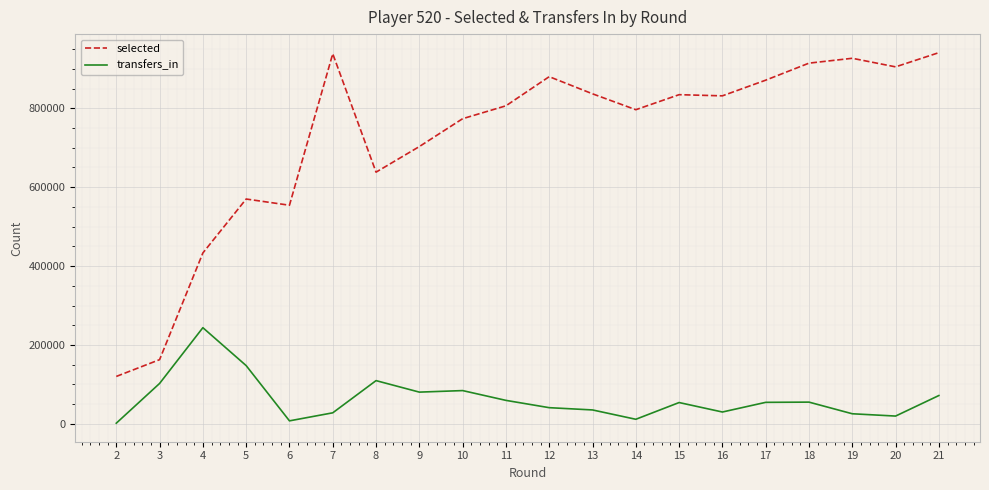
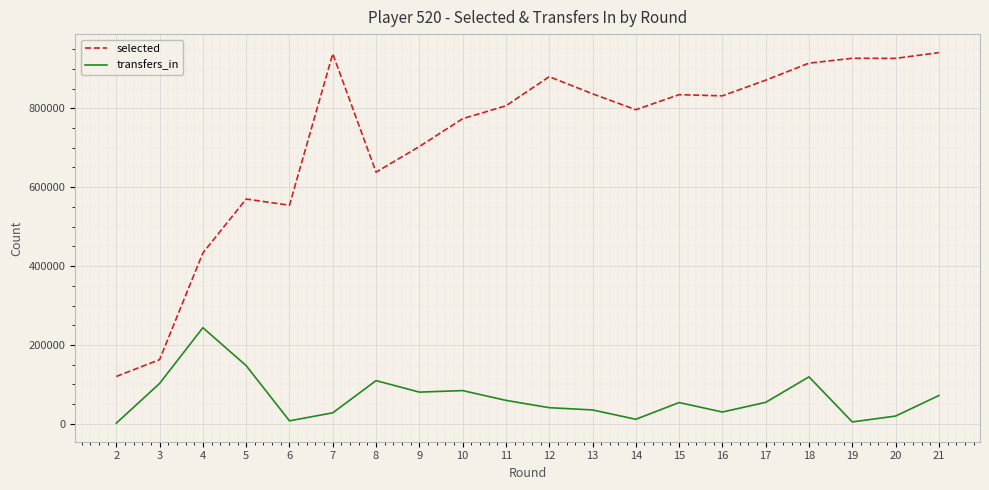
  {
    "selected": {
      "2": 120000,
      "3": 160000,
      "4": 430000,
      "5": 570000,
      "6": 550000,
      "7": 940000,
      "8": 640000,
      "9": 700000,
      "10": 770000,
      "11": 810000,
      "12": 880000,
      "13": 840000,
      "14": 800000,
      "15": 830000,
      "16": 830000,
      "17": 870000,
      "18": 910000,
      "19": 930000,
-     "20": 900000,
+     "20": 930000,
      "21": 940000
    },
    "transfers_in": {
      "2": 0,
      "3": 100000,
      "4": 240000,
      "5": 150000,
      "6": 10000,
      "7": 30000,
      "8": 110000,
      "9": 80000,
      "10": 80000,
      "11": 60000,
      "12": 40000,
      "13": 40000,
      "14": 10000,
      "15": 50000,
      "16": 30000,
      "17": 50000,
-     "18": 60000,
-     "19": 30000,
+     "18": 120000,
+     "19": 0,
      "20": 20000,
      "21": 70000
    }
  }
